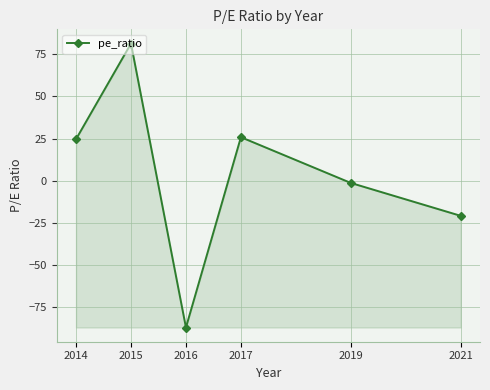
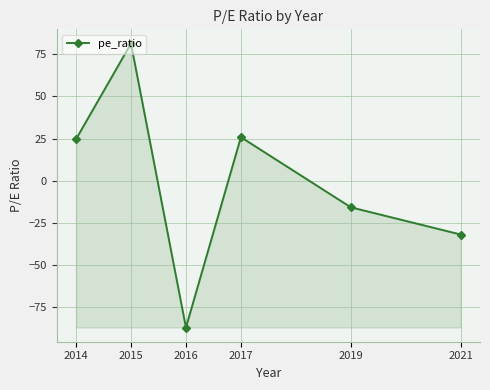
  {
    "2014": 25,
    "2016": -87,
    "2017": 26,
-   "2019": -1,
-   "2021": -21
+   "2019": -16,
+   "2021": -32
  }
